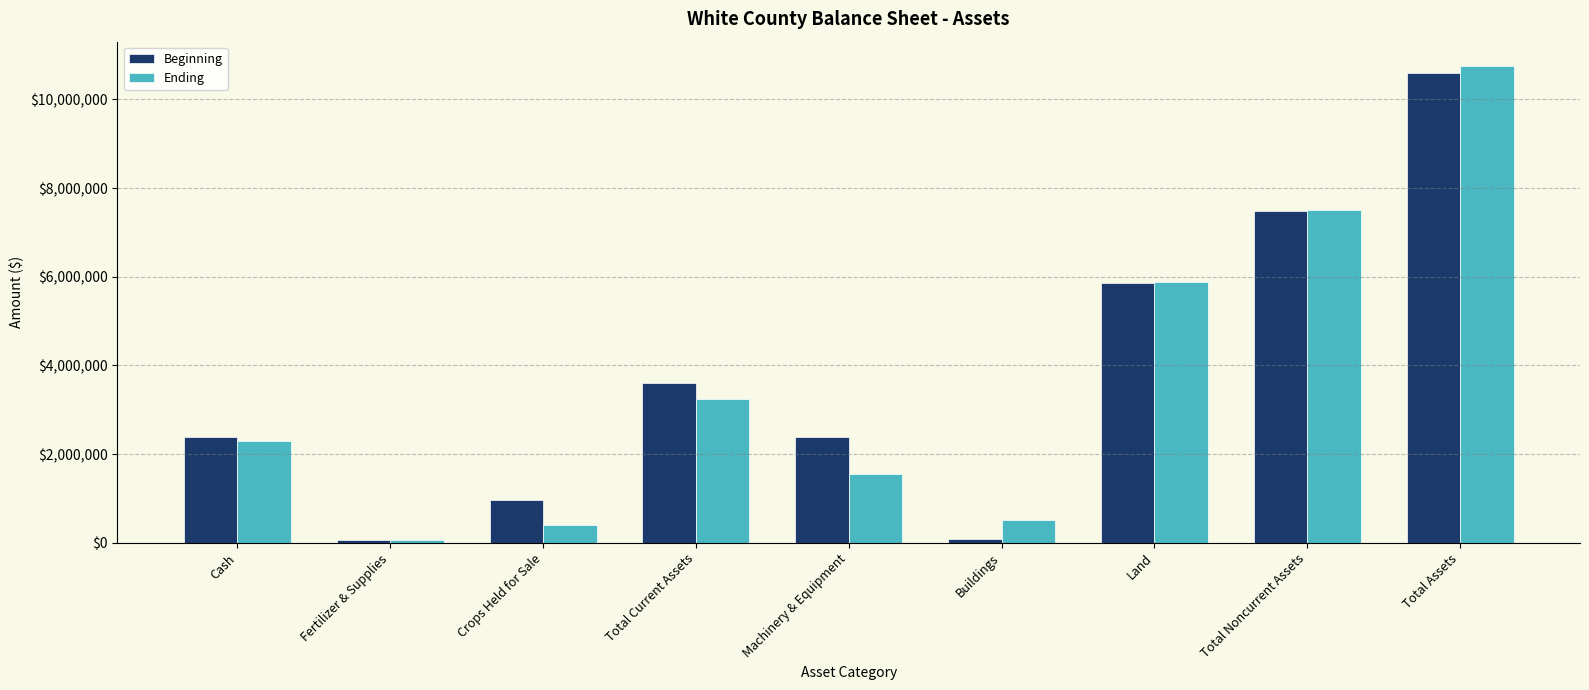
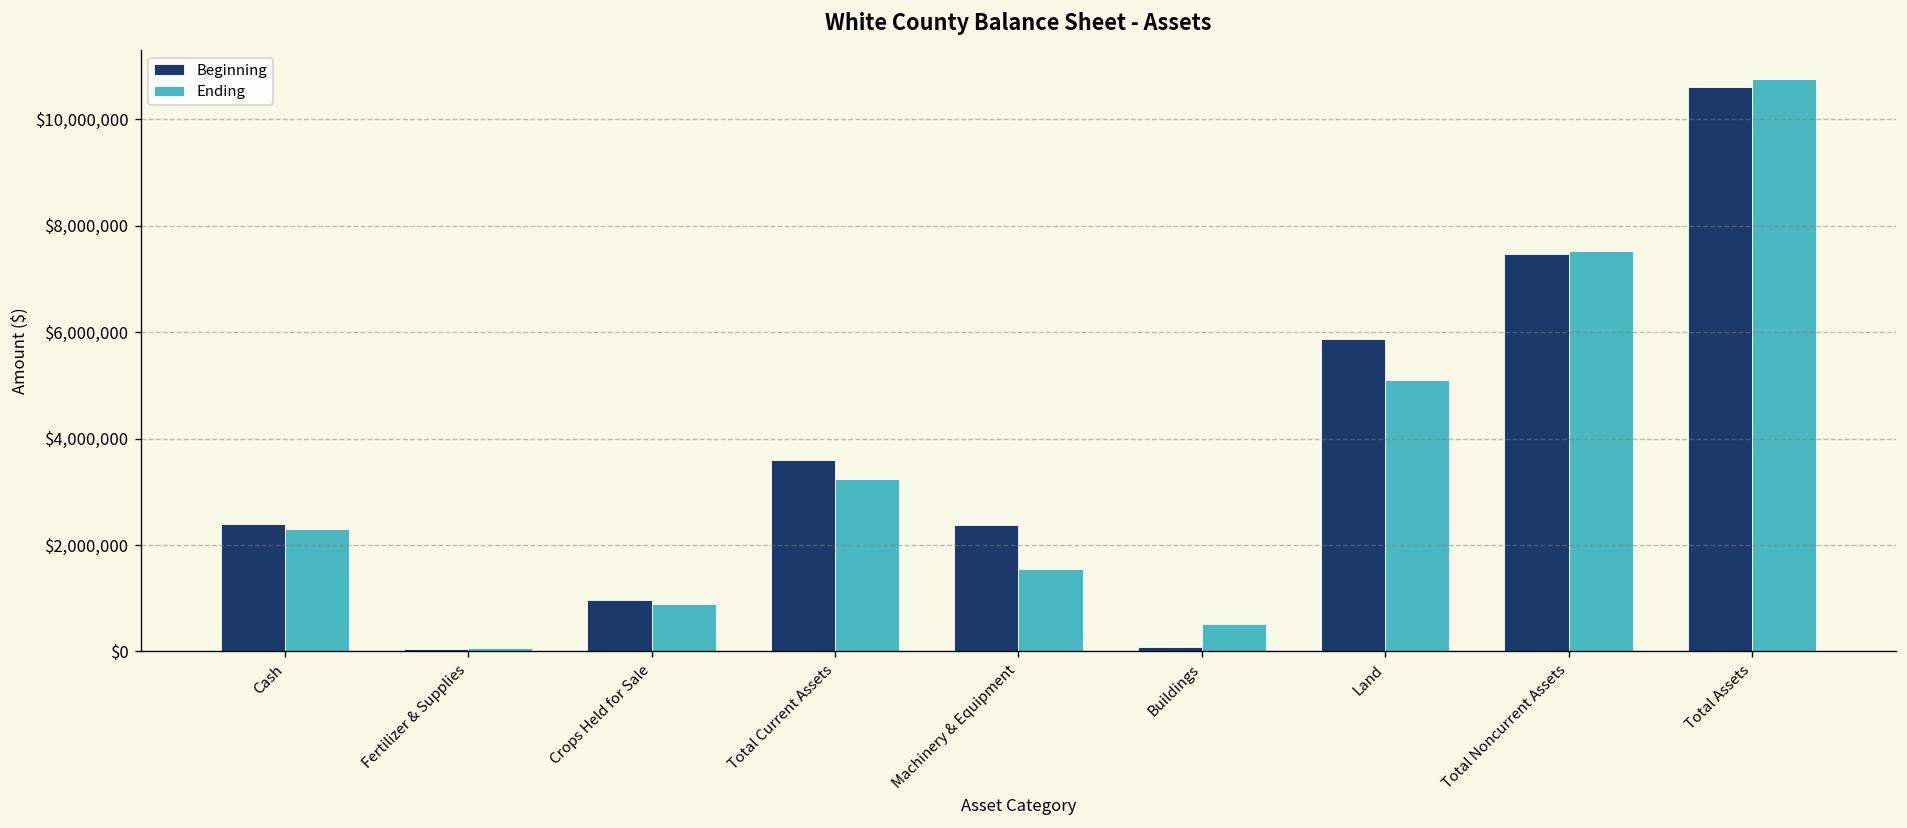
  {
    "Beginning": {
      "Cash": "$2,400,000",
      "Crops Held for Sale": "$1,000,000",
      "Total Current Assets": "$3,600,000",
      "Machinery & Equipment": "$2,400,000",
      "Buildings": "$100,000",
      "Land": "$5,900,000",
      "Total Noncurrent Assets": "$7,500,000",
      "Total Assets": "$10,600,000"
    },
    "Ending": {
      "Cash": "$2,300,000",
-     "Crops Held for Sale": "$400,000",
+     "Crops Held for Sale": "$900,000",
      "Total Current Assets": "$3,200,000",
      "Machinery & Equipment": "$1,500,000",
      "Buildings": "$500,000",
-     "Land": "$5,900,000",
+     "Land": "$5,100,000",
      "Total Noncurrent Assets": "$7,500,000",
      "Total Assets": "$10,800,000"
    }
  }
